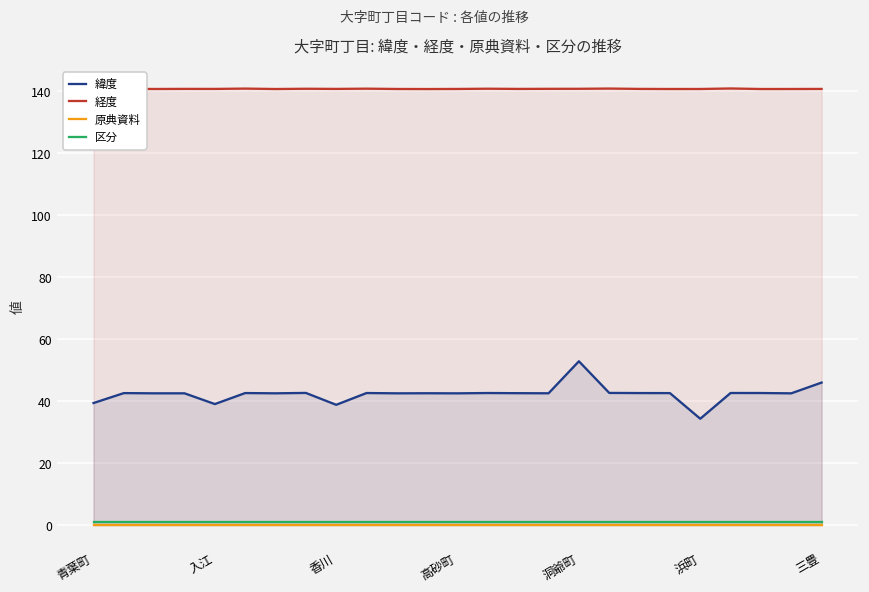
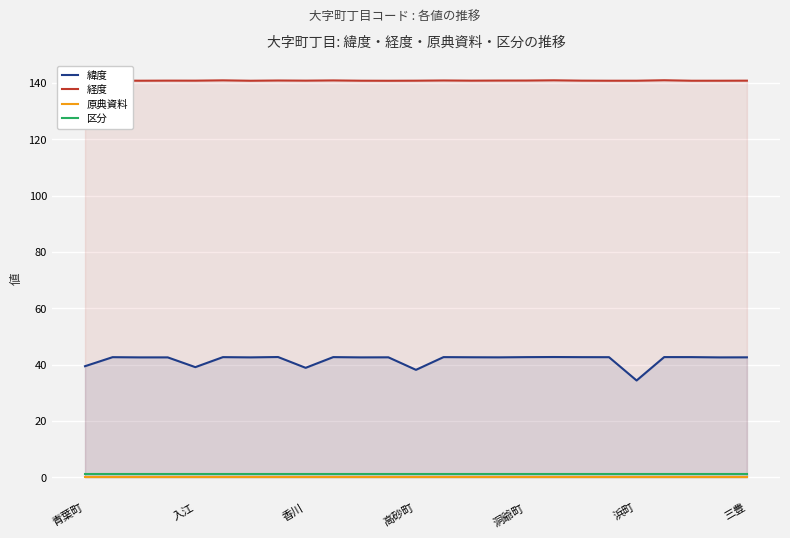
  {
    "緯度": {
      "青葉町": 39,
      "入江": 39,
      "香川": 39,
-     "高砂町": 43,
-     "洞爺町": 53,
+     "高砂町": 38,
+     "洞爺町": 43,
      "浜町": 34,
-     "三豊": 46
+     "三豊": 43
    },
    "経度": {
      "入江": 141,
      "香川": 141,
      "高砂町": 141,
      "洞爺町": 141,
      "浜町": 141,
      "三豊": 141
    },
    "原典資料": {
      "青葉町": 0,
      "入江": 0,
      "香川": 0,
      "高砂町": 0,
      "洞爺町": 0,
      "浜町": 0,
      "三豊": 0
    },
    "区分": {
      "青葉町": 1,
      "入江": 1,
      "香川": 1,
      "高砂町": 1,
      "洞爺町": 1,
      "浜町": 1,
      "三豊": 1
    }
  }
